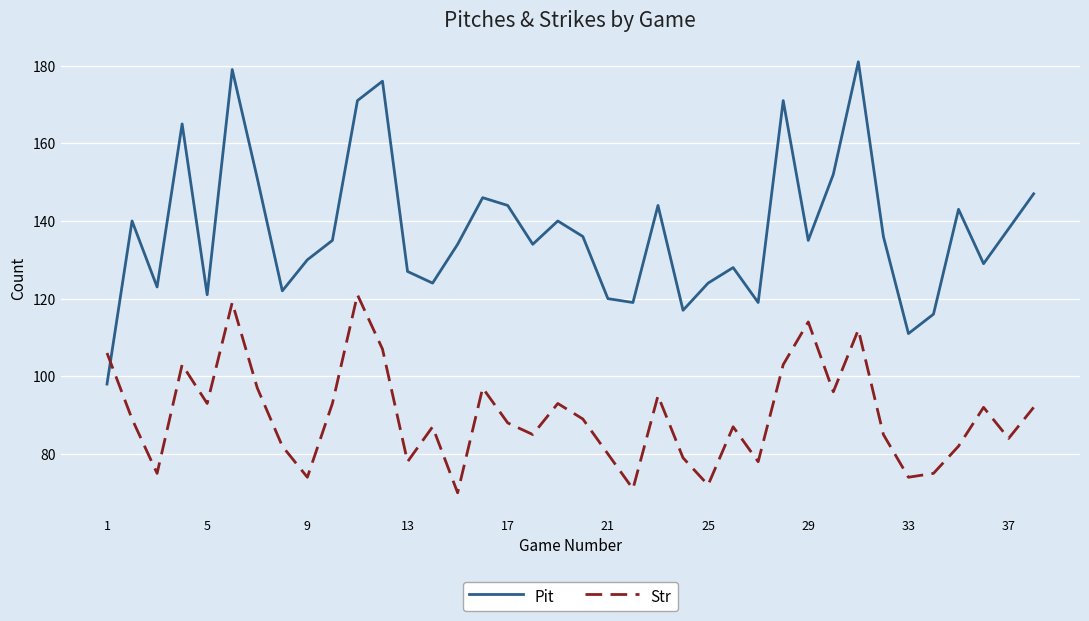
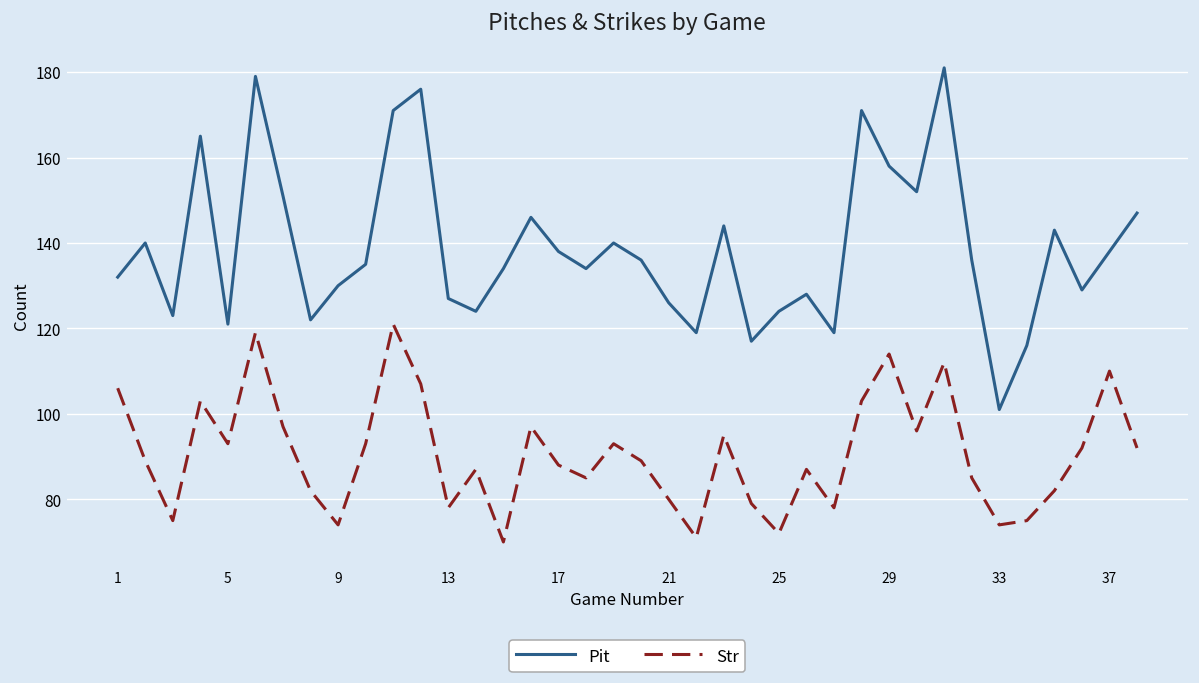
  {
    "Pit": {
-     "1": 98,
+     "1": 132,
      "5": 121,
      "9": 130,
      "13": 127,
-     "17": 144,
-     "21": 120,
+     "17": 138,
+     "21": 126,
      "25": 124,
-     "29": 135,
-     "33": 111,
+     "29": 158,
+     "33": 101,
      "37": 138
    },
    "Str": {
      "1": 106,
      "5": 93,
      "9": 74,
      "13": 78,
      "17": 88,
      "21": 80,
      "25": 72,
      "29": 114,
      "33": 74,
-     "37": 84
+     "37": 110
    }
  }
